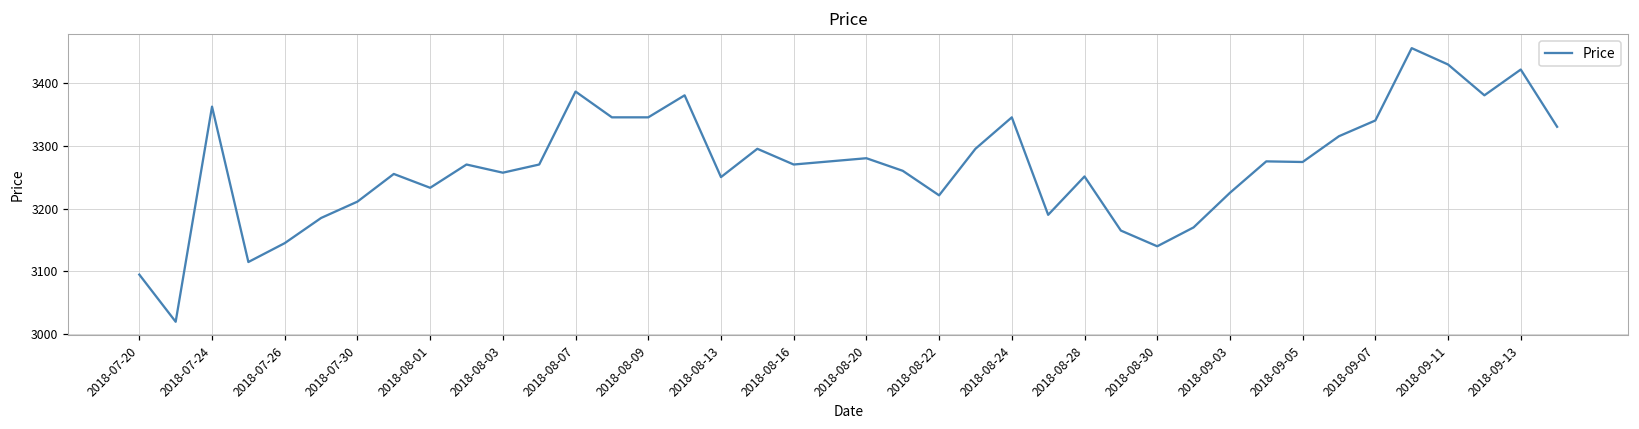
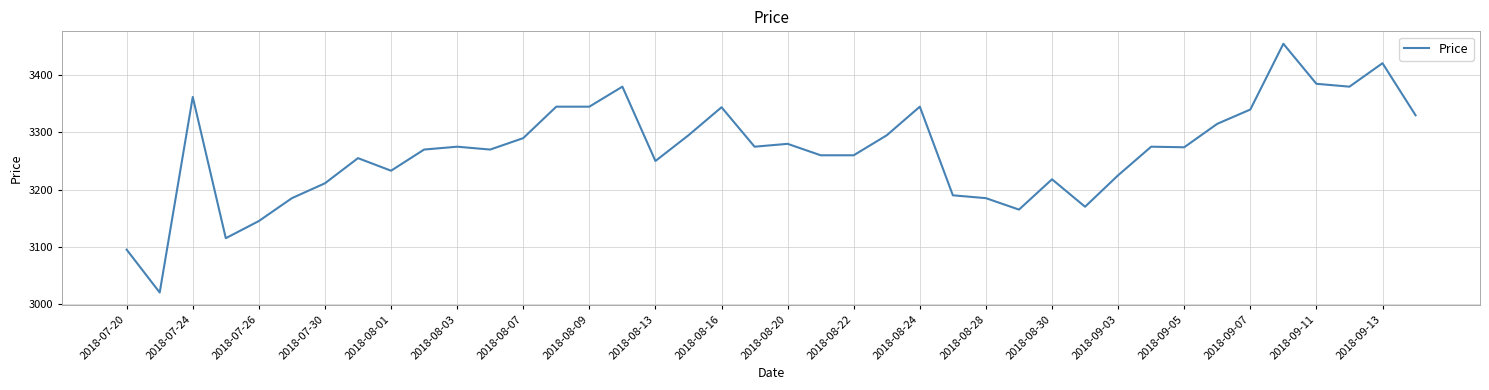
  {
    "2018-07-20": 3100,
    "2018-07-24": 3360,
    "2018-07-26": 3150,
    "2018-07-30": 3210,
    "2018-08-01": 3230,
-   "2018-08-03": 3260,
-   "2018-08-07": 3390,
+   "2018-08-03": 3280,
+   "2018-08-07": 3290,
    "2018-08-09": 3350,
    "2018-08-13": 3250,
-   "2018-08-16": 3270,
+   "2018-08-16": 3340,
    "2018-08-20": 3280,
-   "2018-08-22": 3220,
+   "2018-08-22": 3260,
    "2018-08-24": 3350,
-   "2018-08-28": 3250,
-   "2018-08-30": 3140,
+   "2018-08-28": 3190,
+   "2018-08-30": 3220,
    "2018-09-03": 3230,
    "2018-09-05": 3270,
    "2018-09-07": 3340,
-   "2018-09-11": 3430,
+   "2018-09-11": 3390,
    "2018-09-13": 3420
  }
